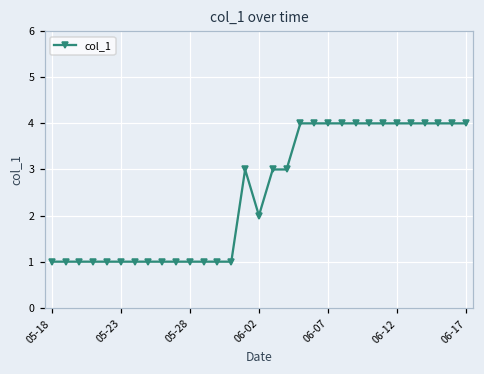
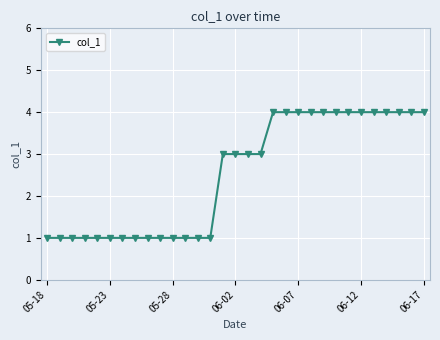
  {
    "05-18": 1,
    "05-23": 1,
    "05-28": 1,
-   "06-02": 2,
+   "06-02": 3,
    "06-07": 4,
    "06-12": 4,
    "06-17": 4
  }
